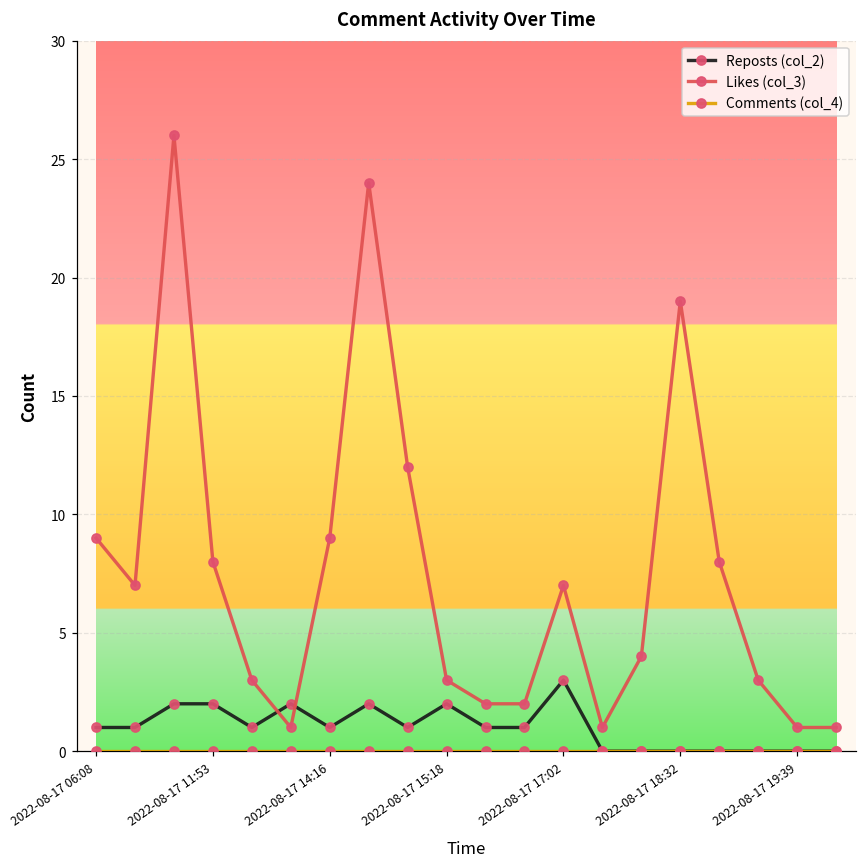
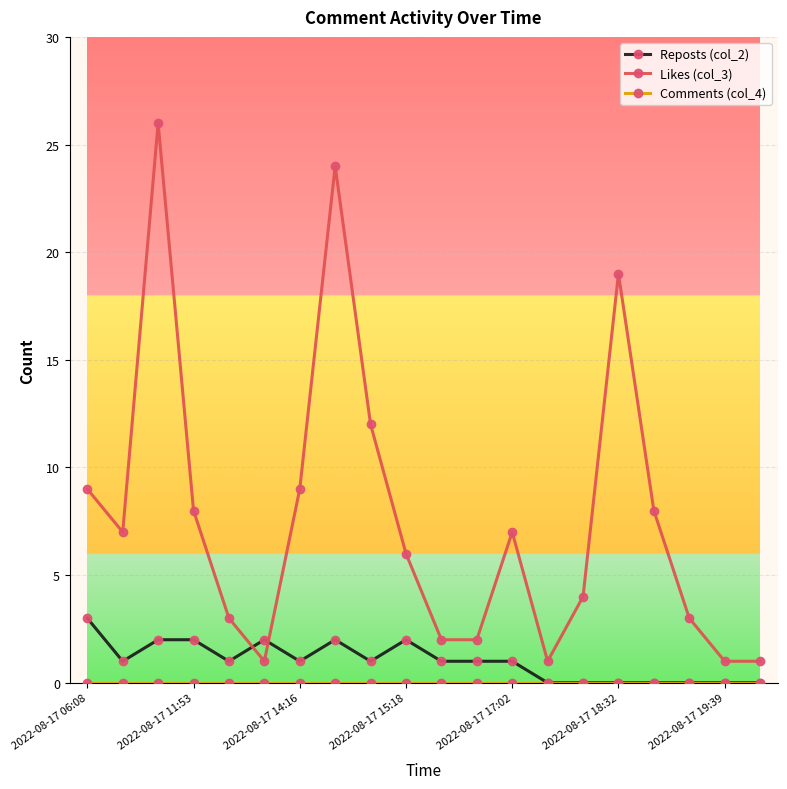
  {
    "Reposts (col_2)": {
-     "2022-08-17 06:08": 1,
+     "2022-08-17 06:08": 3,
      "2022-08-17 11:53": 2,
      "2022-08-17 14:16": 1,
      "2022-08-17 15:18": 2,
-     "2022-08-17 17:02": 3
+     "2022-08-17 17:02": 1
    },
    "Likes (col_3)": {
      "2022-08-17 06:08": 9,
      "2022-08-17 11:53": 8,
      "2022-08-17 14:16": 9,
-     "2022-08-17 15:18": 3,
+     "2022-08-17 15:18": 6,
      "2022-08-17 17:02": 7,
      "2022-08-17 18:32": 19,
      "2022-08-17 19:39": 1
    },
    "Comments (col_4)": {
      "2022-08-17 06:08": 0,
      "2022-08-17 11:53": 0,
      "2022-08-17 14:16": 0,
      "2022-08-17 15:18": 0,
      "2022-08-17 17:02": 0
    }
  }
